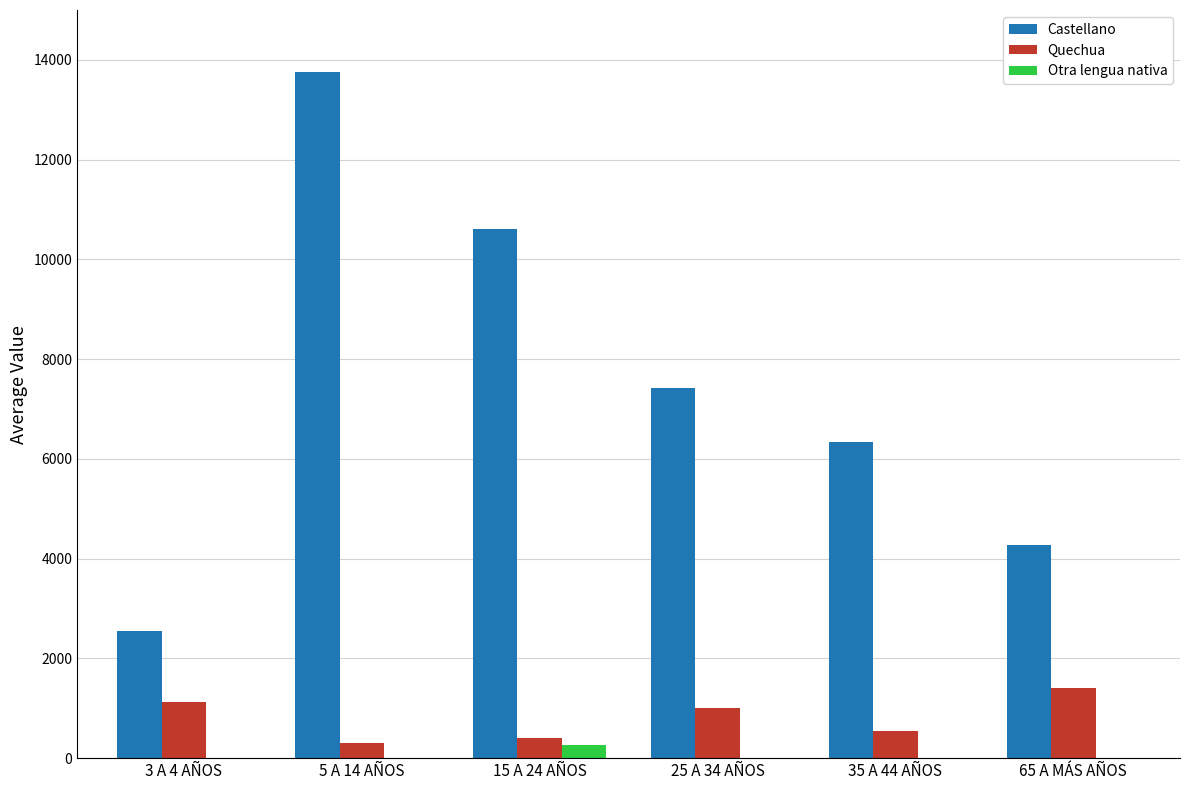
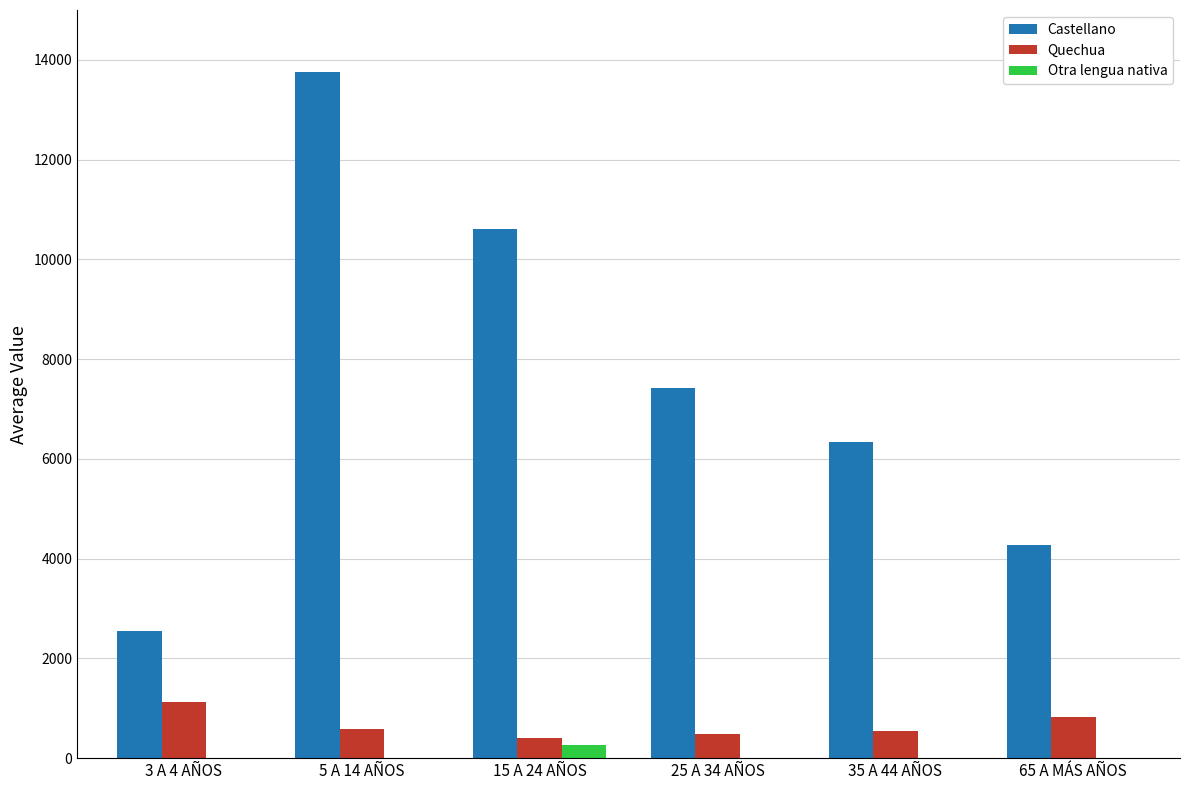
  {
    "Castellano": {
      "3 A 4 AÑOS": 2500,
      "5 A 14 AÑOS": 13800,
      "15 A 24 AÑOS": 10600,
      "25 A 34 AÑOS": 7400,
      "35 A 44 AÑOS": 6300,
      "65 A MÁS AÑOS": 4300
    },
    "Quechua": {
      "3 A 4 AÑOS": 1100,
-     "5 A 14 AÑOS": 300,
+     "5 A 14 AÑOS": 600,
      "15 A 24 AÑOS": 400,
-     "25 A 34 AÑOS": 1000,
+     "25 A 34 AÑOS": 500,
      "35 A 44 AÑOS": 600,
-     "65 A MÁS AÑOS": 1400
+     "65 A MÁS AÑOS": 800
    },
    "Otra lengua nativa": {
      "15 A 24 AÑOS": 300
    }
  }
